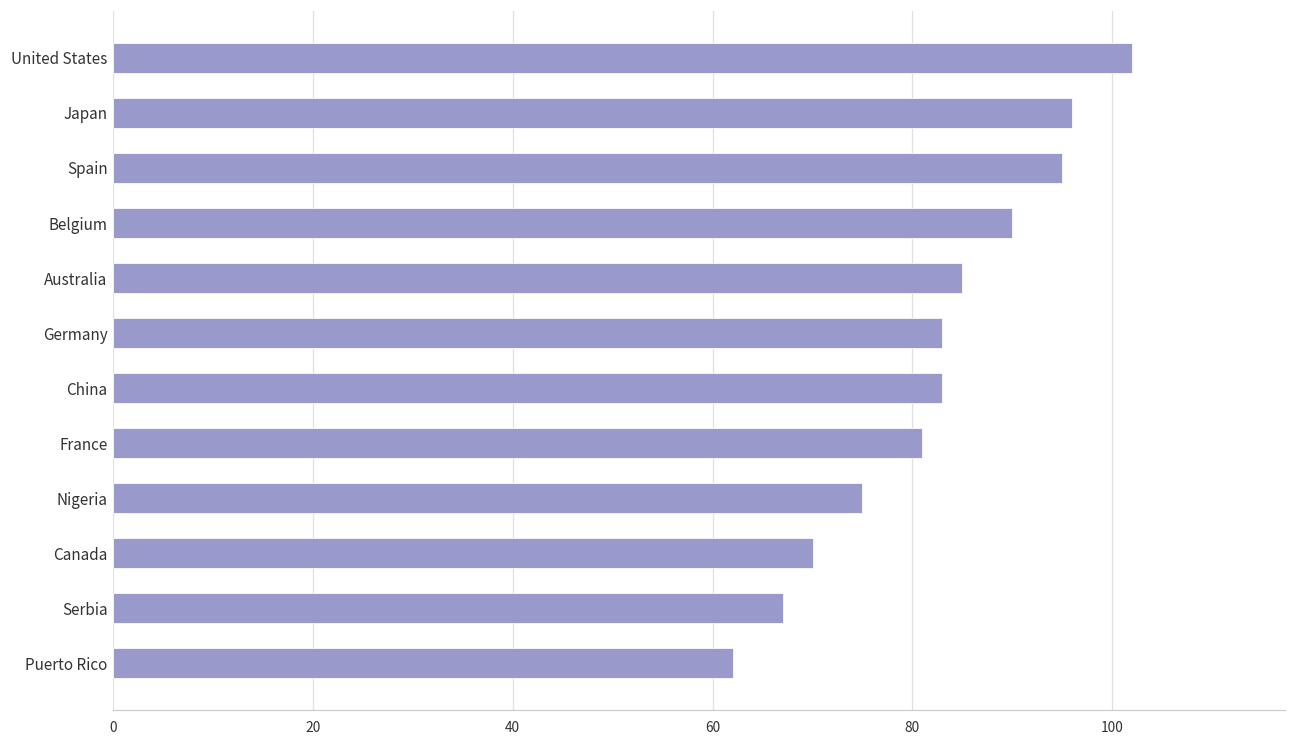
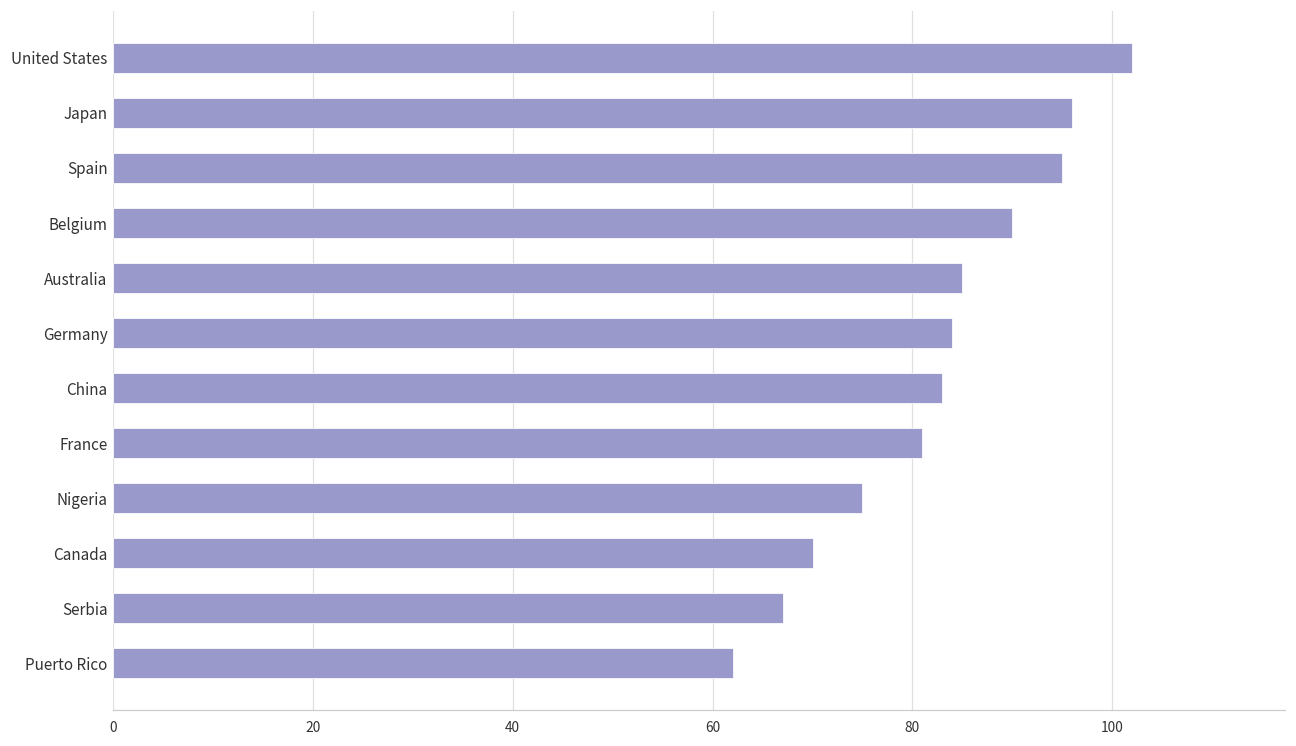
  {
    "United States": 102,
    "Japan": 96,
    "Spain": 95,
    "Belgium": 90,
    "Australia": 85,
-   "Germany": 83,
+   "Germany": 84,
    "China": 83,
    "France": 81,
    "Nigeria": 75,
    "Canada": 70,
    "Serbia": 67,
    "Puerto Rico": 62
  }
